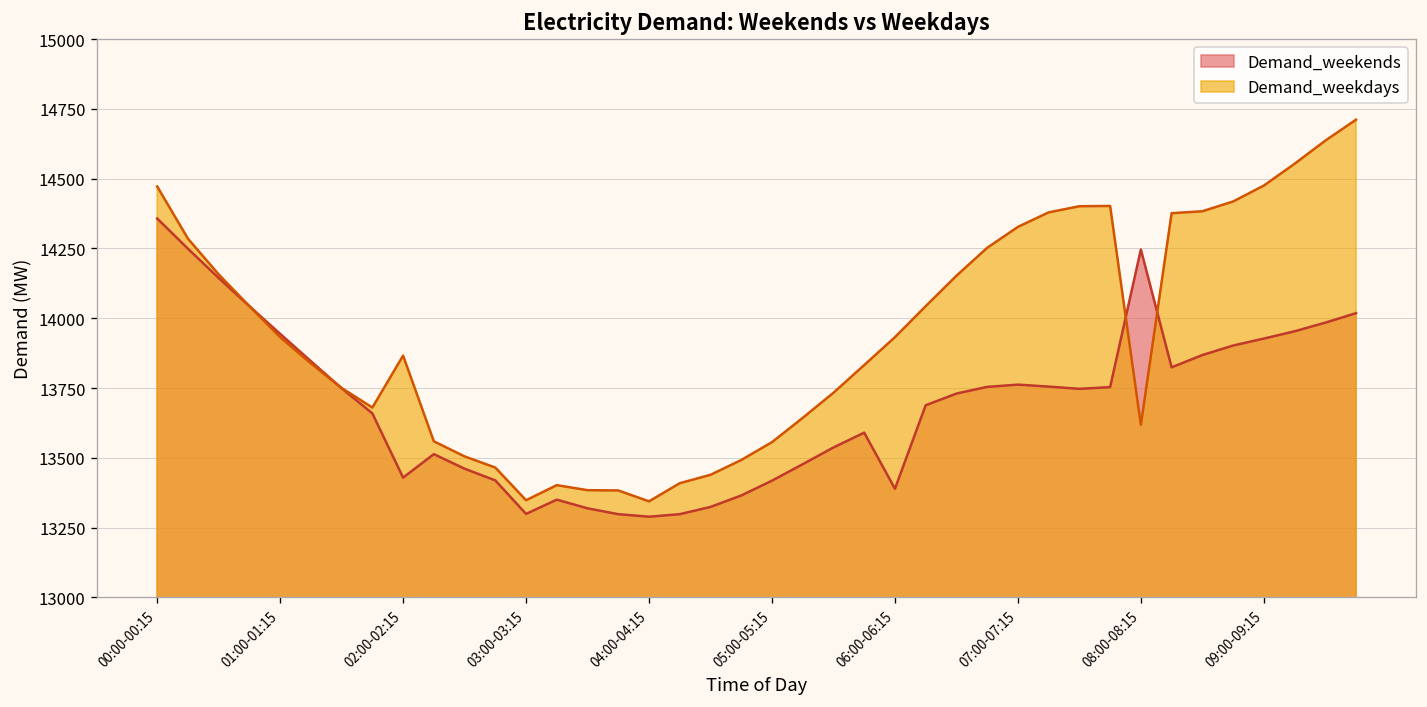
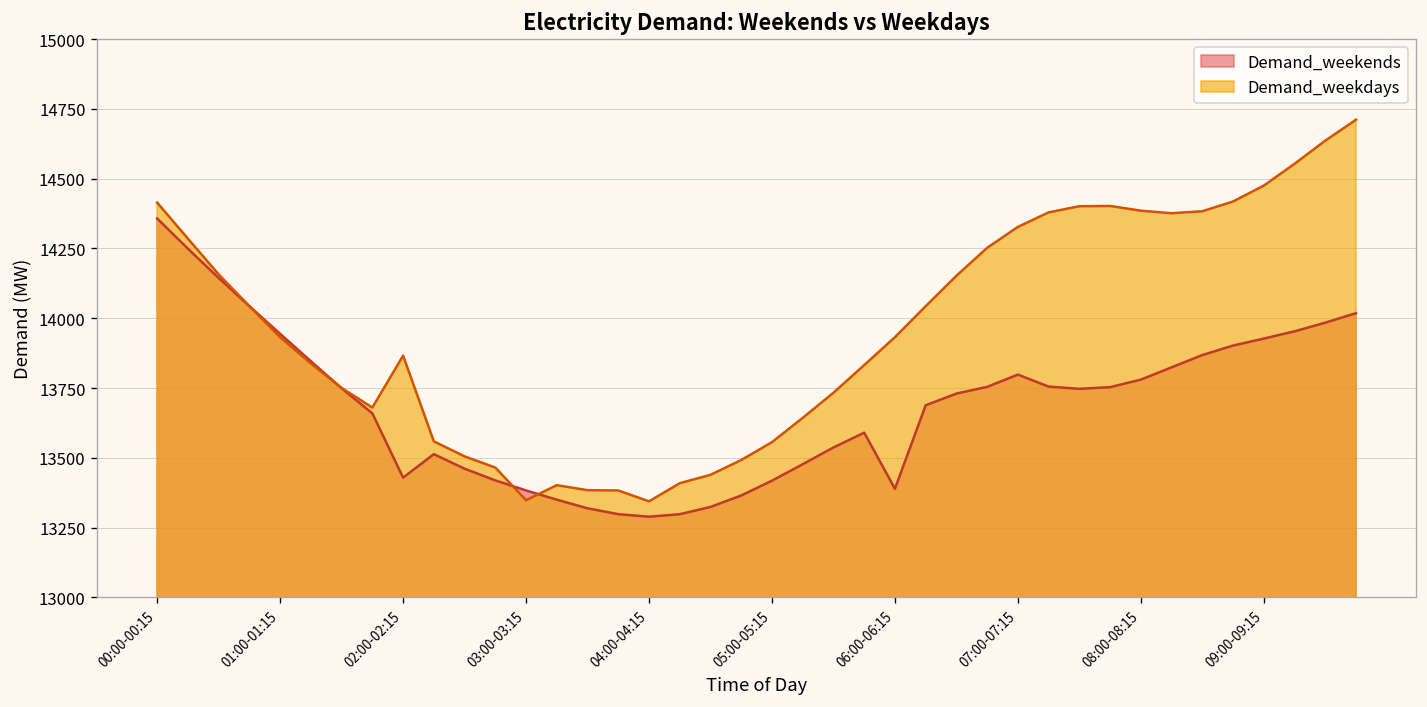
  {
    "Demand_weekends": {
      "00:00-00:15": 14360,
      "01:00-01:15": 13940,
      "02:00-02:15": 13430,
-     "03:00-03:15": 13300,
+     "03:00-03:15": 13380,
      "04:00-04:15": 13290,
      "05:00-05:15": 13420,
      "06:00-06:15": 13390,
-     "07:00-07:15": 13760,
-     "08:00-08:15": 14250,
+     "07:00-07:15": 13800,
+     "08:00-08:15": 13780,
      "09:00-09:15": 13930
    },
    "Demand_weekdays": {
-     "00:00-00:15": 14470,
+     "00:00-00:15": 14410,
      "01:00-01:15": 13930,
      "02:00-02:15": 13870,
      "03:00-03:15": 13350,
      "04:00-04:15": 13340,
      "05:00-05:15": 13560,
      "06:00-06:15": 13930,
      "07:00-07:15": 14330,
-     "08:00-08:15": 13620,
+     "08:00-08:15": 14390,
      "09:00-09:15": 14480
    }
  }
